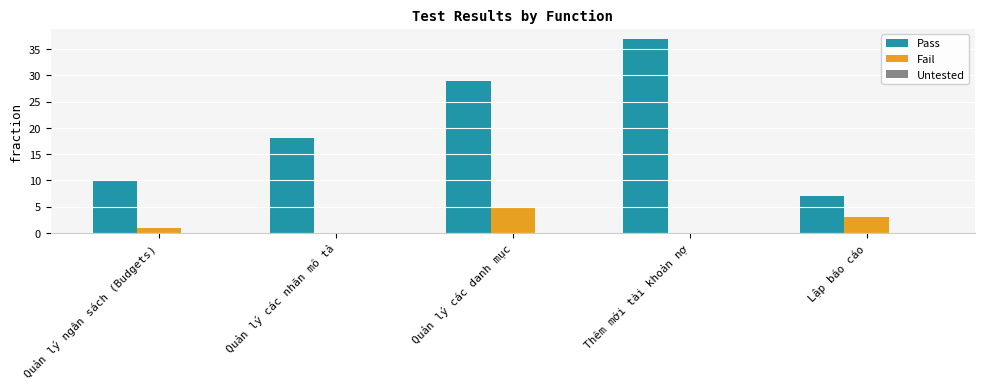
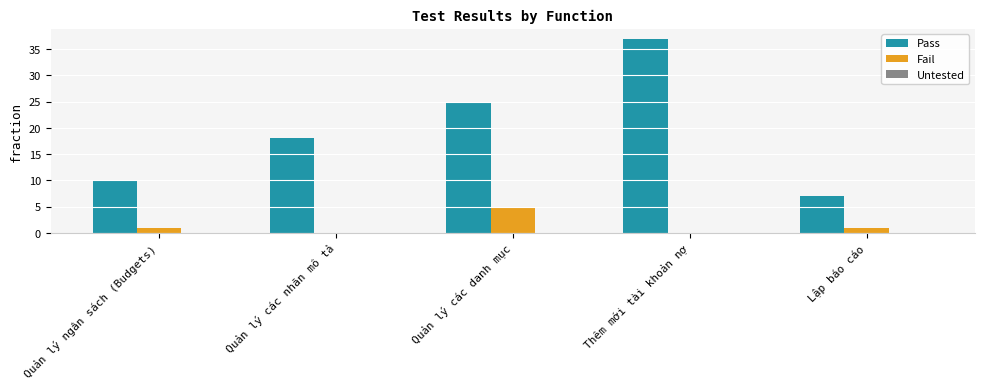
  {
    "Pass": {
      "Quản lý ngân sách (Budgets)": 10,
      "Quản lý các nhãn mô tả": 18,
-     "Quản lý các danh mục": 29,
+     "Quản lý các danh mục": 25,
      "Thêm mới tài khoản nợ": 37,
      "Lập báo cáo": 7
    },
    "Fail": {
      "Quản lý ngân sách (Budgets)": 1,
      "Quản lý các nhãn mô tả": 0,
      "Quản lý các danh mục": 5,
      "Thêm mới tài khoản nợ": 0,
-     "Lập báo cáo": 3
+     "Lập báo cáo": 1
    },
    "Untested": {
      "Quản lý ngân sách (Budgets)": 0,
      "Quản lý các nhãn mô tả": 0,
      "Quản lý các danh mục": 0,
      "Thêm mới tài khoản nợ": 0,
      "Lập báo cáo": 0
    }
  }
